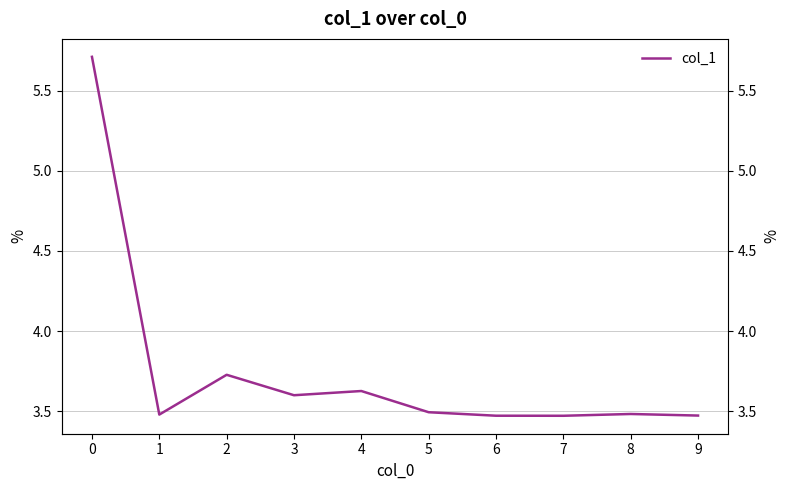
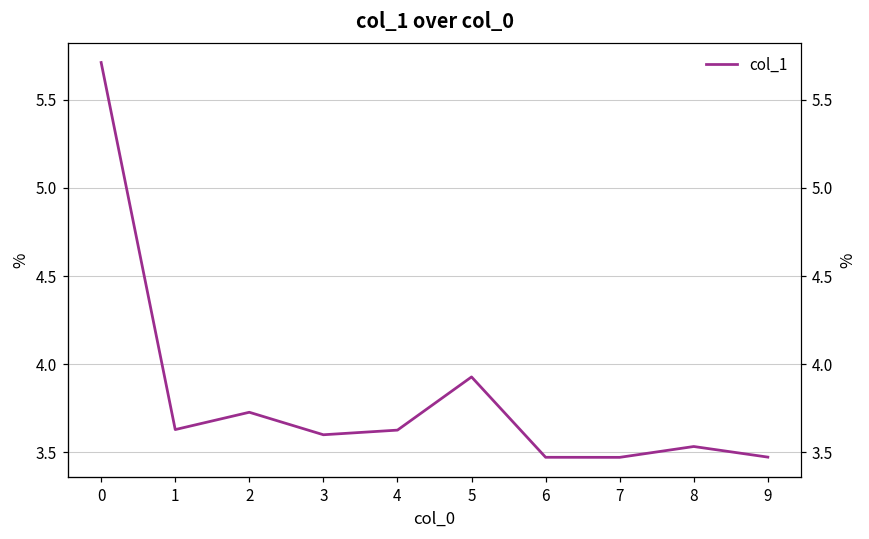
  {
    "0": 5.71,
-   "1": 3.48,
+   "1": 3.63,
    "2": 3.73,
    "3": 3.60,
    "4": 3.63,
-   "5": 3.49,
+   "5": 3.93,
    "6": 3.47,
    "7": 3.47,
-   "8": 3.48,
+   "8": 3.53,
    "9": 3.47
  }
